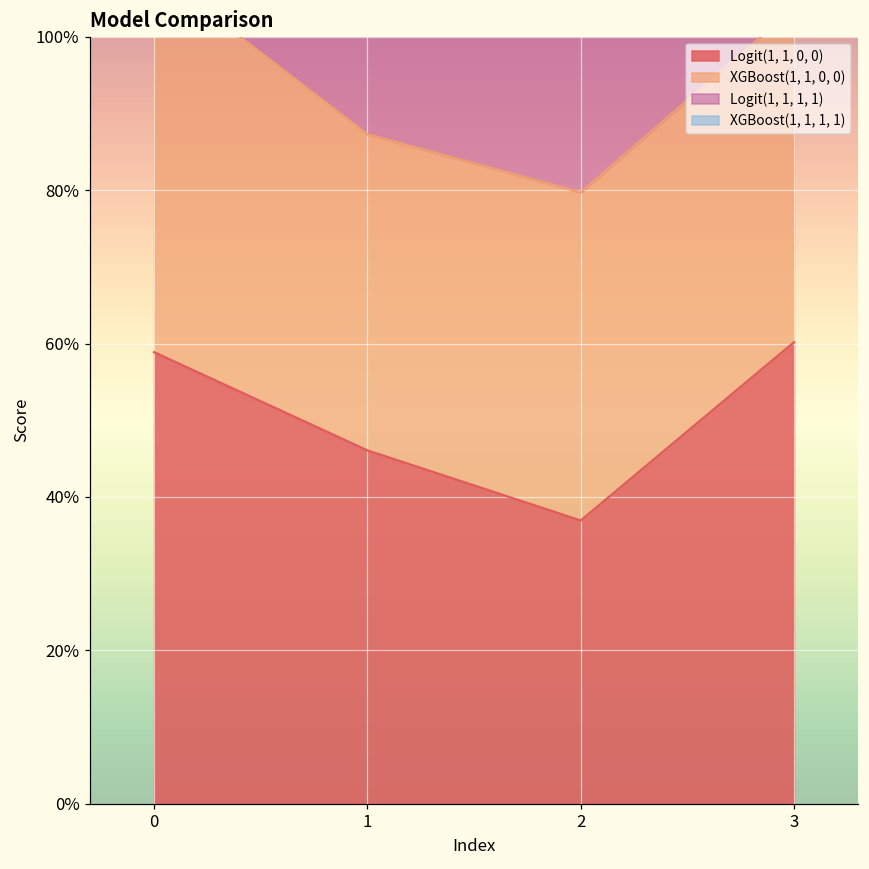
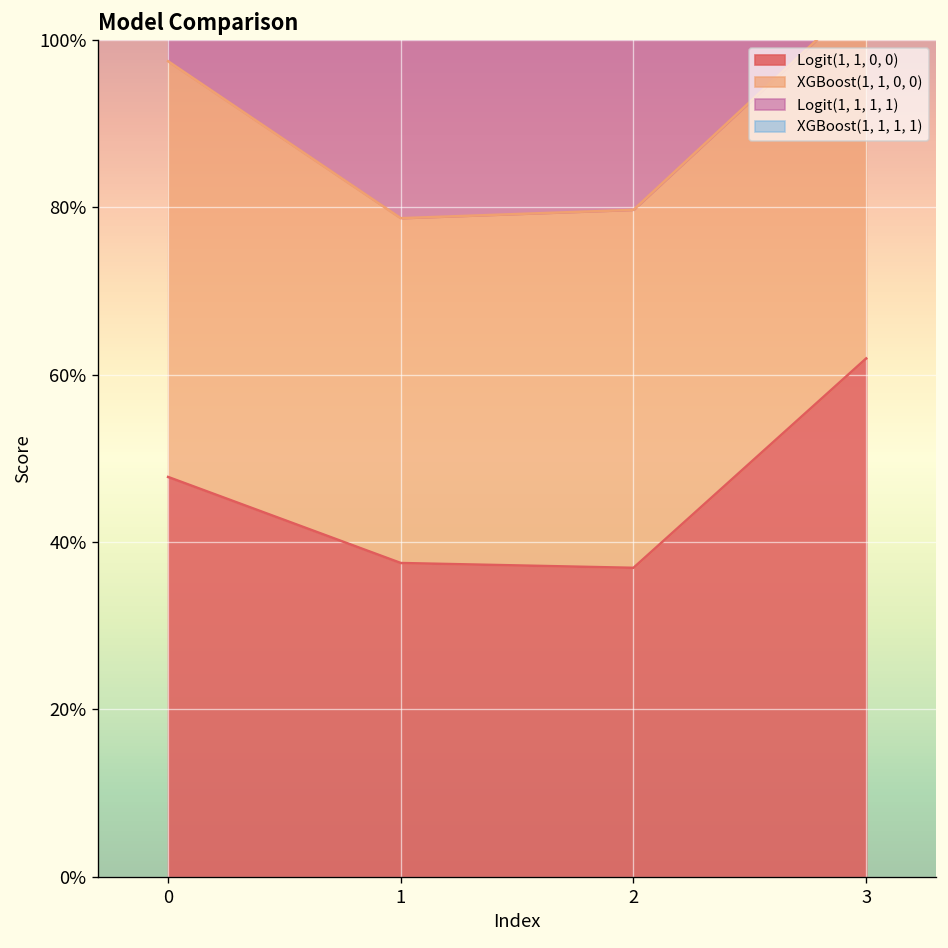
  {
    "Logit(1, 1, 0, 0)": {
-     "0": "59%",
-     "1": "46%",
+     "0": "48%",
+     "1": "38%",
      "2": "37%",
-     "3": "60%"
+     "3": "62%"
    },
    "XGBoost(1, 1, 0, 0)": {
      "1": "41%",
      "2": "43%"
    }
  }
